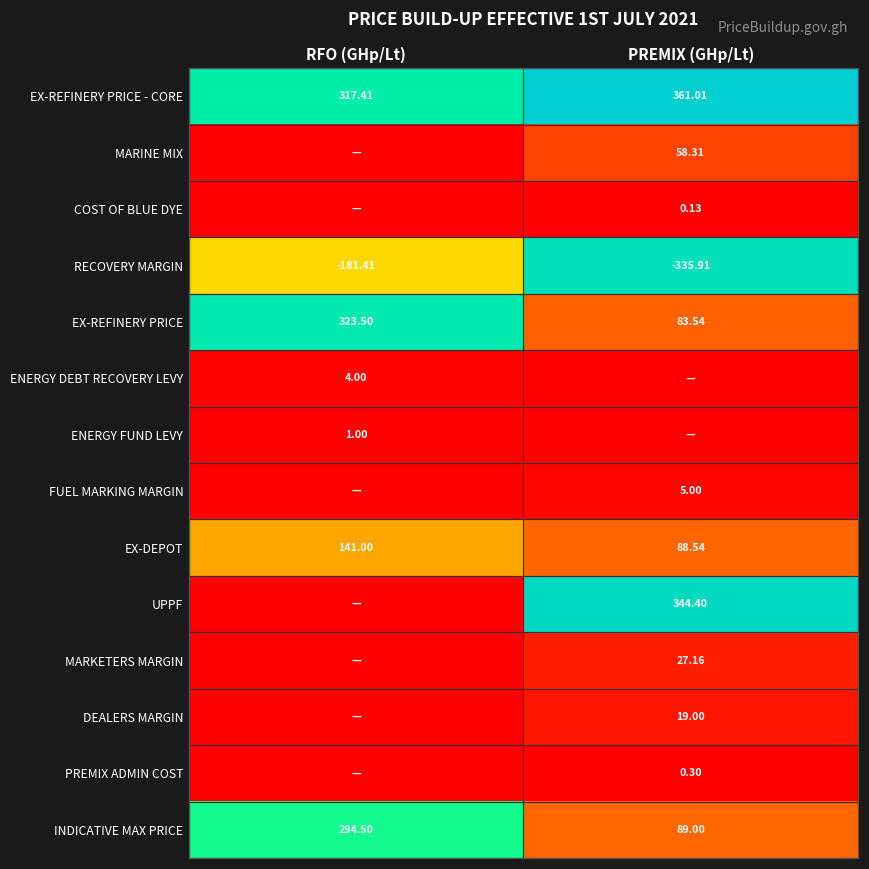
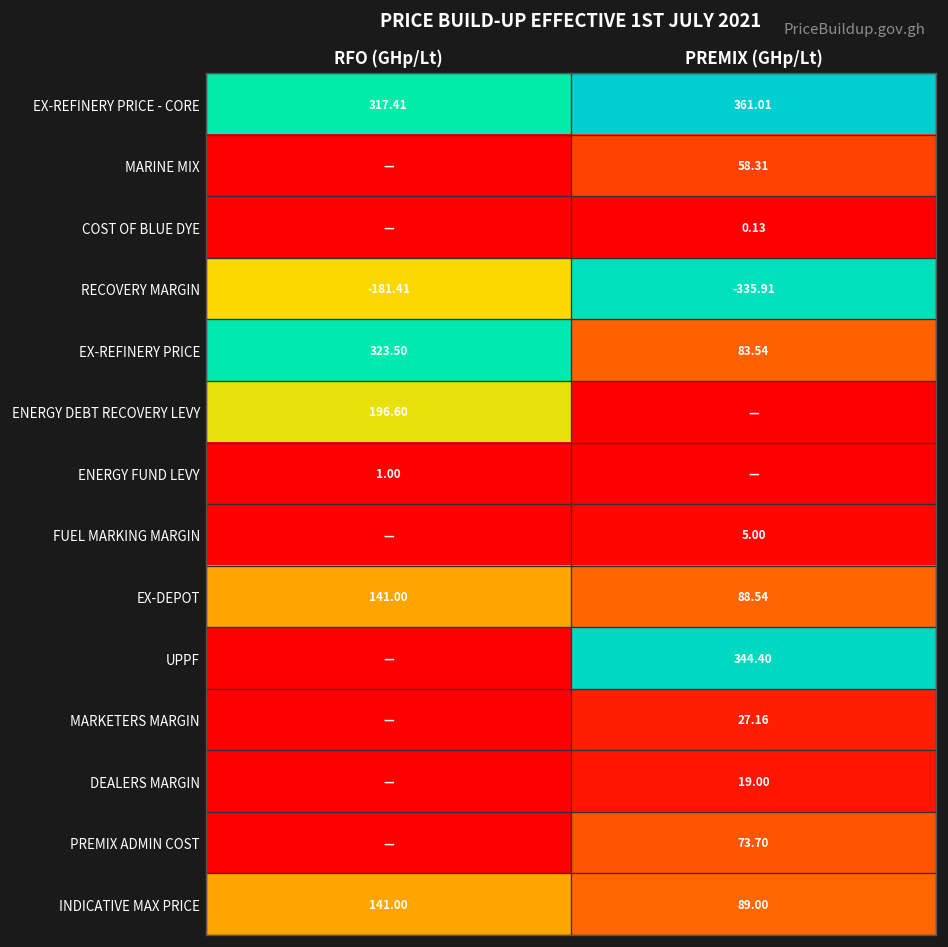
  {
    "EX-REFINERY PRICE - CORE": {
      "RFO (GHp/Lt)": 317.41,
      "PREMIX (GHp/Lt)": 361.01
    },
    "MARINE MIX": {
      "PREMIX (GHp/Lt)": 58.31
    },
    "COST OF BLUE DYE": {
      "PREMIX (GHp/Lt)": 0.13
    },
    "RECOVERY MARGIN": {
      "RFO (GHp/Lt)": -181.41,
      "PREMIX (GHp/Lt)": -335.91
    },
    "EX-REFINERY PRICE": {
      "RFO (GHp/Lt)": 323.50,
      "PREMIX (GHp/Lt)": 83.54
    },
    "ENERGY DEBT RECOVERY LEVY": {
-     "RFO (GHp/Lt)": 4.00
+     "RFO (GHp/Lt)": 196.60
    },
    "ENERGY FUND LEVY": {
      "RFO (GHp/Lt)": 1.00
    },
    "FUEL MARKING MARGIN": {
      "PREMIX (GHp/Lt)": 5.00
    },
    "EX-DEPOT": {
      "RFO (GHp/Lt)": 141.00,
      "PREMIX (GHp/Lt)": 88.54
    },
    "UPPF": {
      "PREMIX (GHp/Lt)": 344.40
    },
    "MARKETERS MARGIN": {
      "PREMIX (GHp/Lt)": 27.16
    },
    "DEALERS MARGIN": {
      "PREMIX (GHp/Lt)": 19.00
    },
    "PREMIX ADMIN COST": {
-     "PREMIX (GHp/Lt)": 0.30
+     "PREMIX (GHp/Lt)": 73.70
    },
    "INDICATIVE MAX PRICE": {
-     "RFO (GHp/Lt)": 294.50,
+     "RFO (GHp/Lt)": 141.00,
      "PREMIX (GHp/Lt)": 89.00
    }
  }
